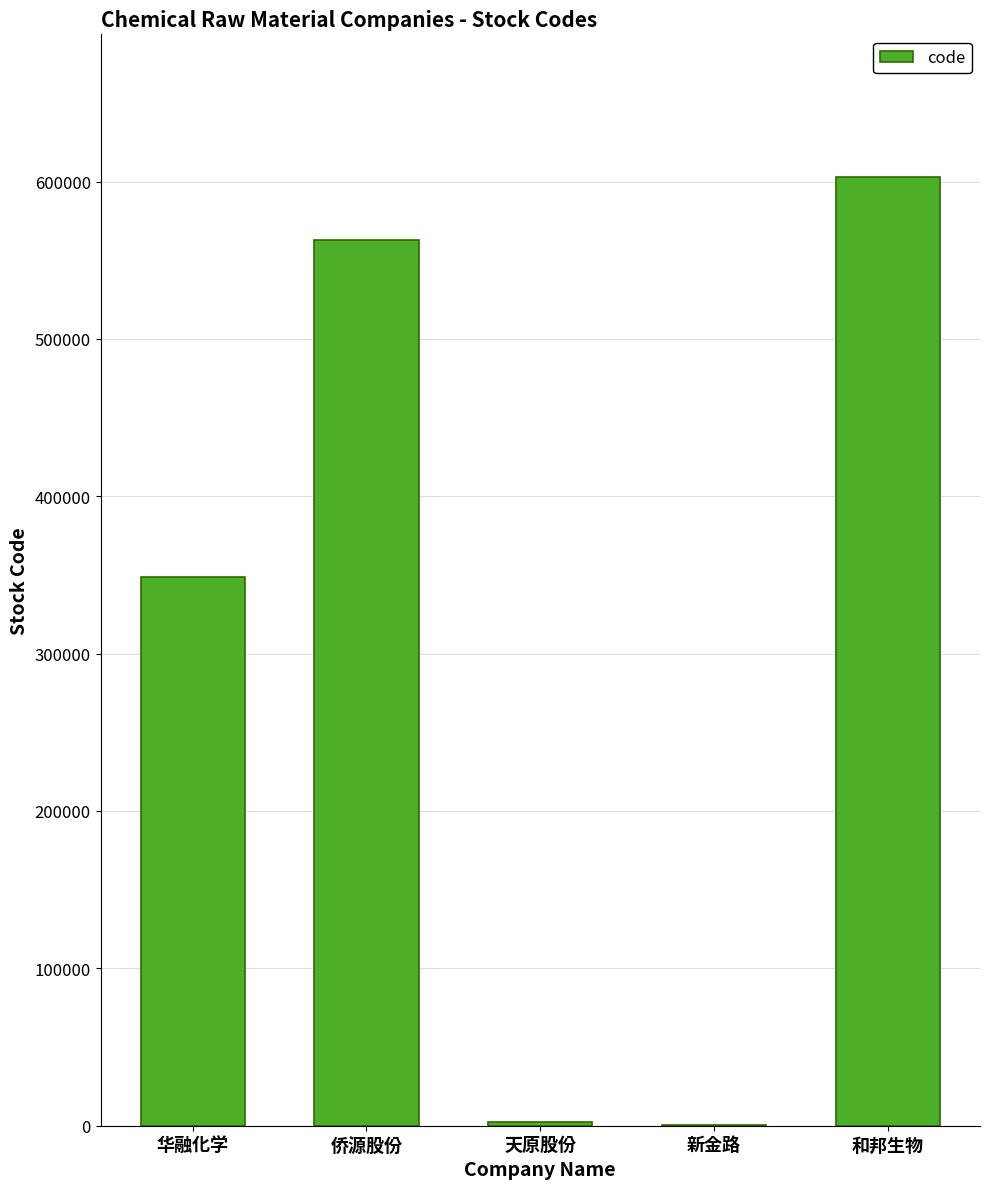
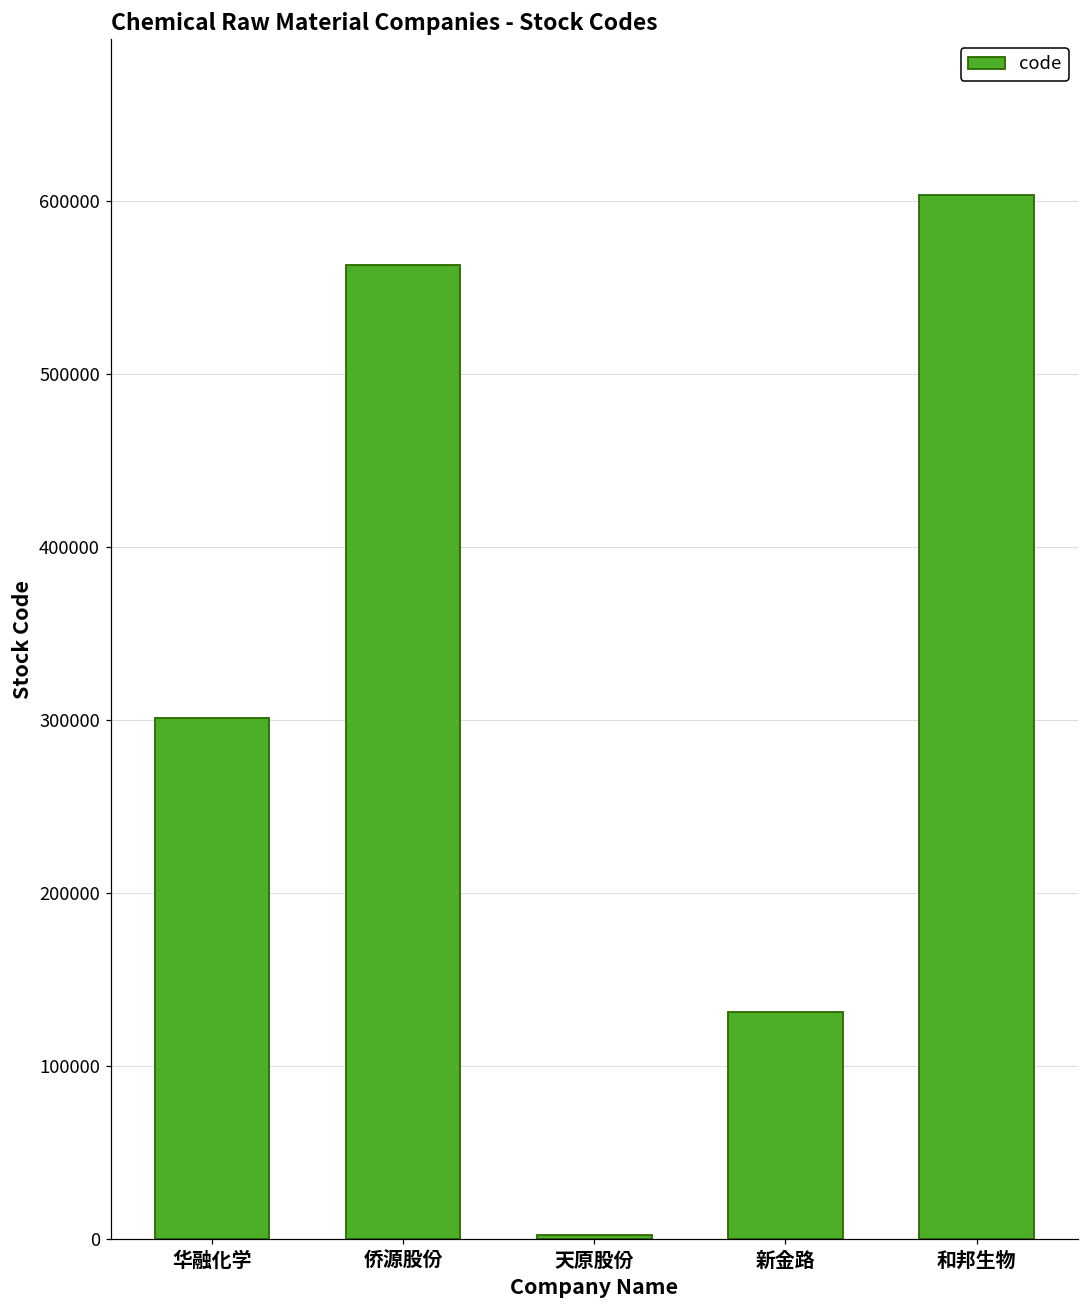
  {
-   "华融化学": 349000,
+   "华融化学": 301000,
    "侨源股份": 563000,
    "天原股份": 2000,
-   "新金路": 1000,
+   "新金路": 131000,
    "和邦生物": 603000
  }
